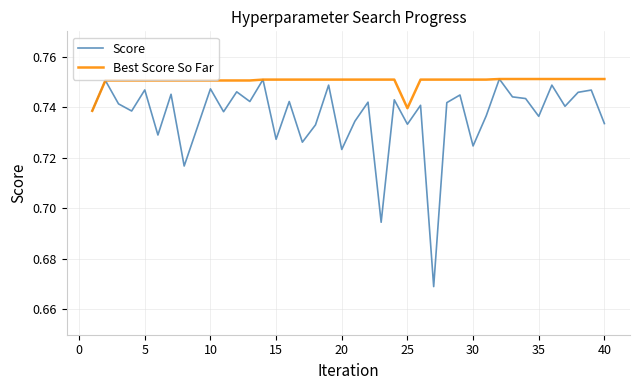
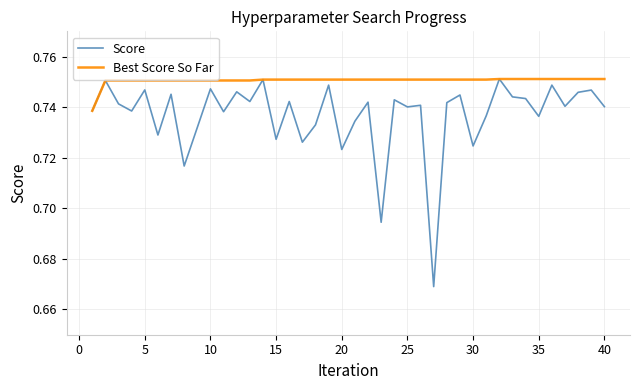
  {
    "Score": {
      "5": 0.747,
      "10": 0.747,
      "15": 0.727,
      "20": 0.723,
-     "25": 0.733,
+     "25": 0.740,
      "30": 0.725,
      "35": 0.736,
-     "40": 0.734
+     "40": 0.740
    },
    "Best Score So Far": {
      "5": 0.751,
      "10": 0.751,
      "15": 0.751,
      "20": 0.751,
-     "25": 0.740,
+     "25": 0.751,
      "30": 0.751,
      "35": 0.751,
      "40": 0.751
    }
  }
